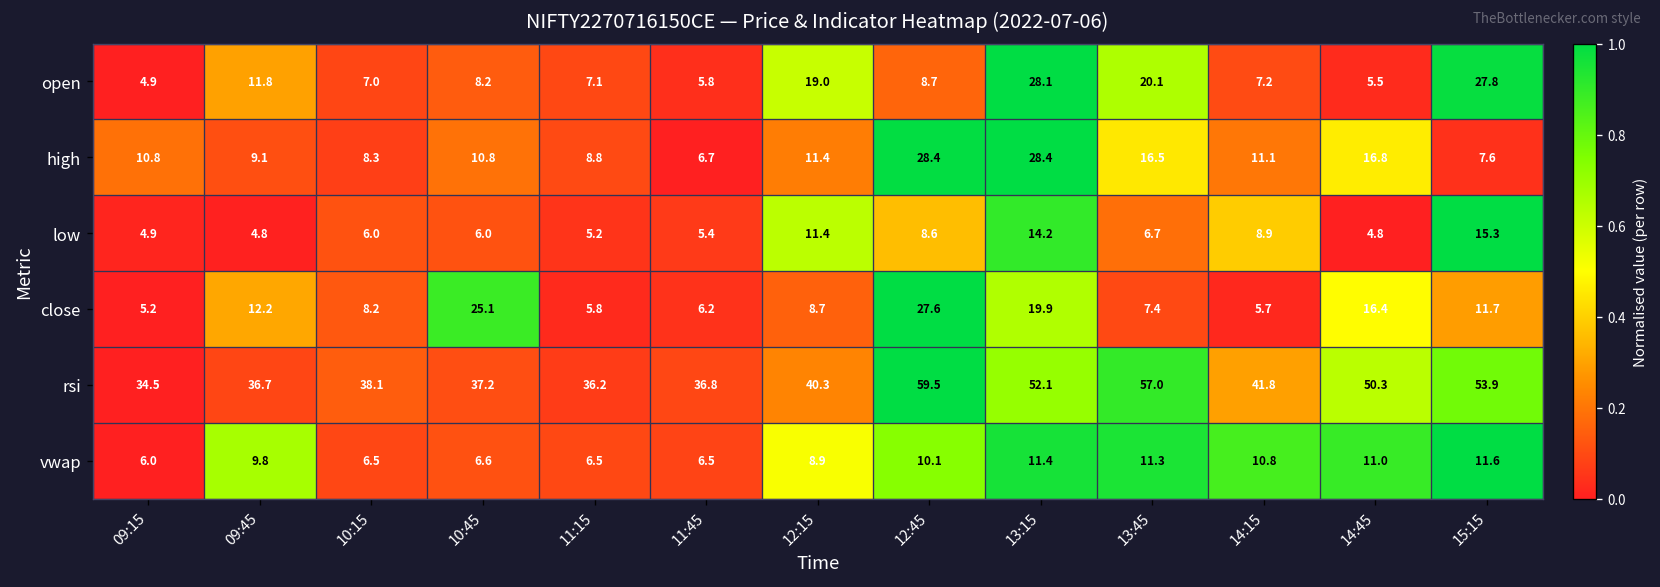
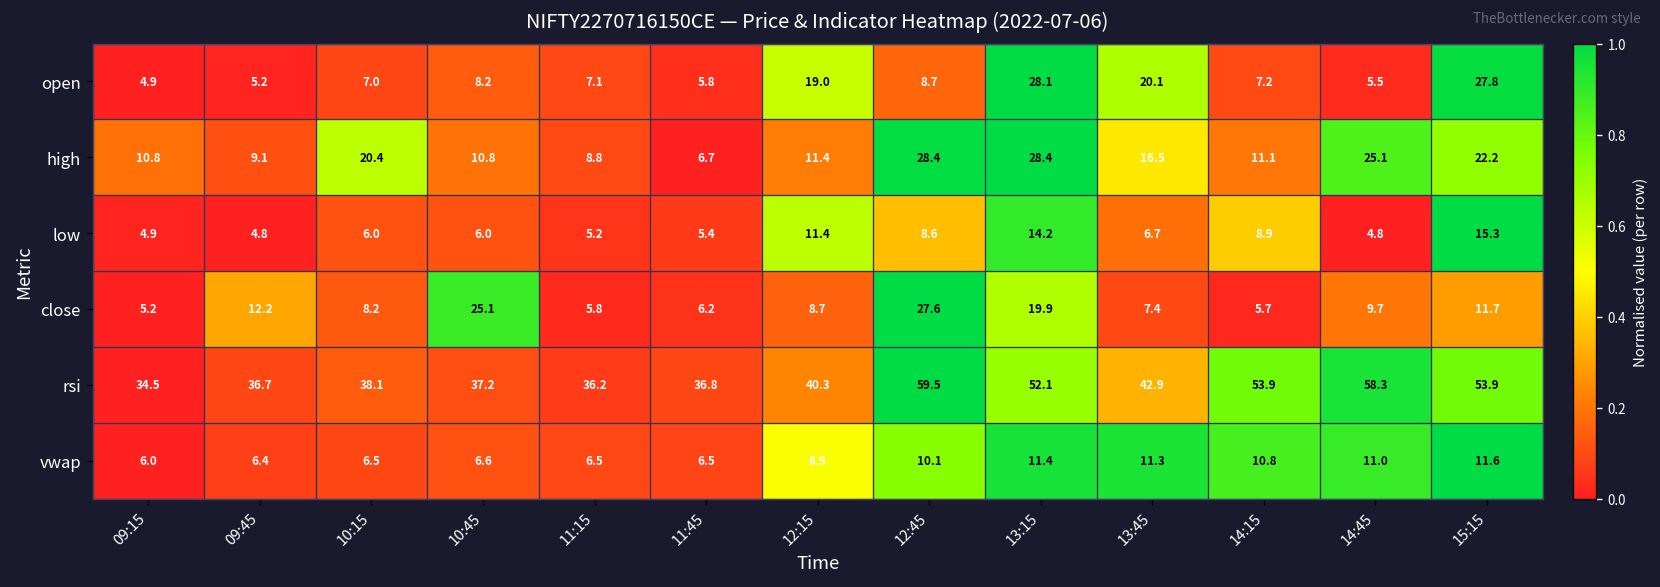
  {
    "open": {
      "09:15": 4.9,
-     "09:45": 11.8,
+     "09:45": 5.2,
      "10:15": 7.0,
      "10:45": 8.2,
      "11:15": 7.1,
      "11:45": 5.8,
      "12:15": 19.0,
      "12:45": 8.7,
      "13:15": 28.1,
      "13:45": 20.1,
      "14:15": 7.2,
      "14:45": 5.5,
      "15:15": 27.8
    },
    "high": {
      "09:15": 10.8,
      "09:45": 9.1,
-     "10:15": 8.3,
+     "10:15": 20.4,
      "10:45": 10.8,
      "11:15": 8.8,
      "11:45": 6.7,
      "12:15": 11.4,
      "12:45": 28.4,
      "13:15": 28.4,
      "13:45": 16.5,
      "14:15": 11.1,
-     "14:45": 16.8,
-     "15:15": 7.6
+     "14:45": 25.1,
+     "15:15": 22.2
    },
    "low": {
      "09:15": 4.9,
      "09:45": 4.8,
      "10:15": 6.0,
      "10:45": 6.0,
      "11:15": 5.2,
      "11:45": 5.4,
      "12:15": 11.4,
      "12:45": 8.6,
      "13:15": 14.2,
      "13:45": 6.7,
      "14:15": 8.9,
      "14:45": 4.8,
      "15:15": 15.3
    },
    "close": {
      "09:15": 5.2,
      "09:45": 12.2,
      "10:15": 8.2,
      "10:45": 25.1,
      "11:15": 5.8,
      "11:45": 6.2,
      "12:15": 8.7,
      "12:45": 27.6,
      "13:15": 19.9,
      "13:45": 7.4,
      "14:15": 5.7,
-     "14:45": 16.4,
+     "14:45": 9.7,
      "15:15": 11.7
    },
    "rsi": {
      "09:15": 34.5,
      "09:45": 36.7,
      "10:15": 38.1,
      "10:45": 37.2,
      "11:15": 36.2,
      "11:45": 36.8,
      "12:15": 40.3,
      "12:45": 59.5,
      "13:15": 52.1,
-     "13:45": 57.0,
-     "14:15": 41.8,
-     "14:45": 50.3,
+     "13:45": 42.9,
+     "14:15": 53.9,
+     "14:45": 58.3,
      "15:15": 53.9
    },
    "vwap": {
      "09:15": 6.0,
-     "09:45": 9.8,
+     "09:45": 6.4,
      "10:15": 6.5,
      "10:45": 6.6,
      "11:15": 6.5,
      "11:45": 6.5,
      "12:15": 8.9,
      "12:45": 10.1,
      "13:15": 11.4,
      "13:45": 11.3,
      "14:15": 10.8,
      "14:45": 11.0,
      "15:15": 11.6
    }
  }
